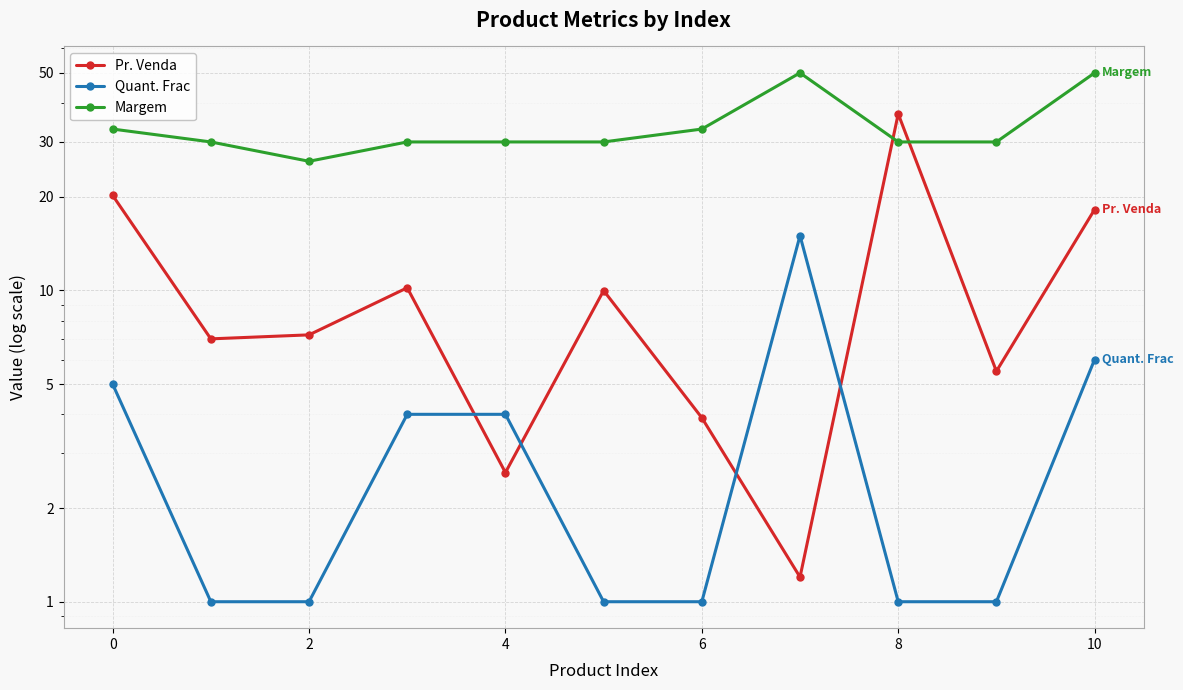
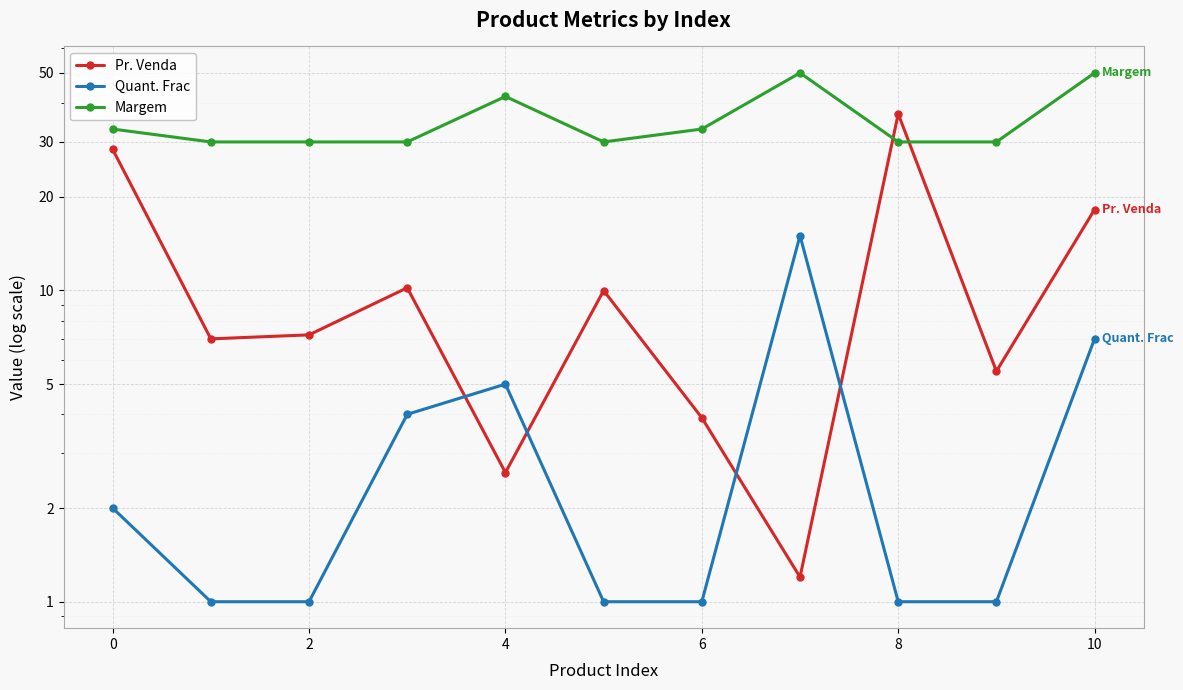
  {
    "Pr. Venda": {
-     "0": 20,
+     "0": 28,
      "2": 7.2,
      "4": 2.6,
      "6": 3.9,
      "8": 37,
      "10": 18
    },
    "Quant. Frac": {
-     "0": 5,
+     "0": 2,
      "2": 1,
-     "4": 4,
+     "4": 5,
      "6": 1,
      "8": 1,
-     "10": 6
+     "10": 7
    },
    "Margem": {
      "0": 33,
-     "2": 26,
-     "4": 30,
+     "2": 30,
+     "4": 42,
      "6": 33,
      "8": 30,
      "10": 50
    }
  }
